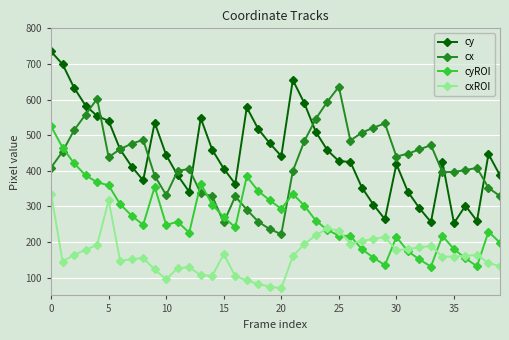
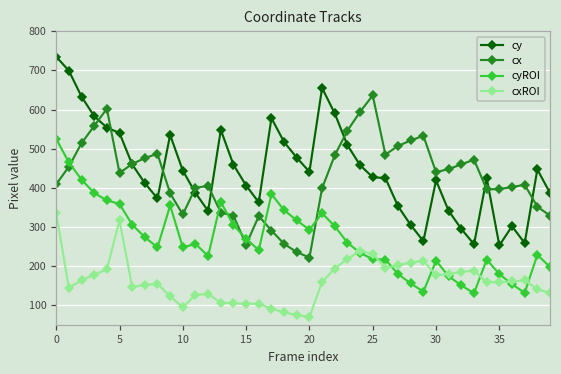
  {
    "cy": {
      "0": 740,
      "5": 540,
      "10": 440,
      "15": 410,
      "20": 440,
      "25": 430,
      "30": 420,
      "35": 250
    },
    "cx": {
      "0": 410,
      "5": 440,
      "10": 330,
      "15": 260,
      "20": 220,
      "25": 640,
      "30": 440,
      "35": 400
    },
    "cyROI": {
      "0": 530,
      "5": 360,
      "10": 250,
      "15": 270,
      "20": 290,
      "25": 220,
      "30": 210,
      "35": 180
    },
    "cxROI": {
      "0": 340,
      "5": 320,
      "10": 100,
-     "15": 170,
+     "15": 100,
      "20": 70,
      "25": 230,
      "30": 180,
      "35": 160
    }
  }
